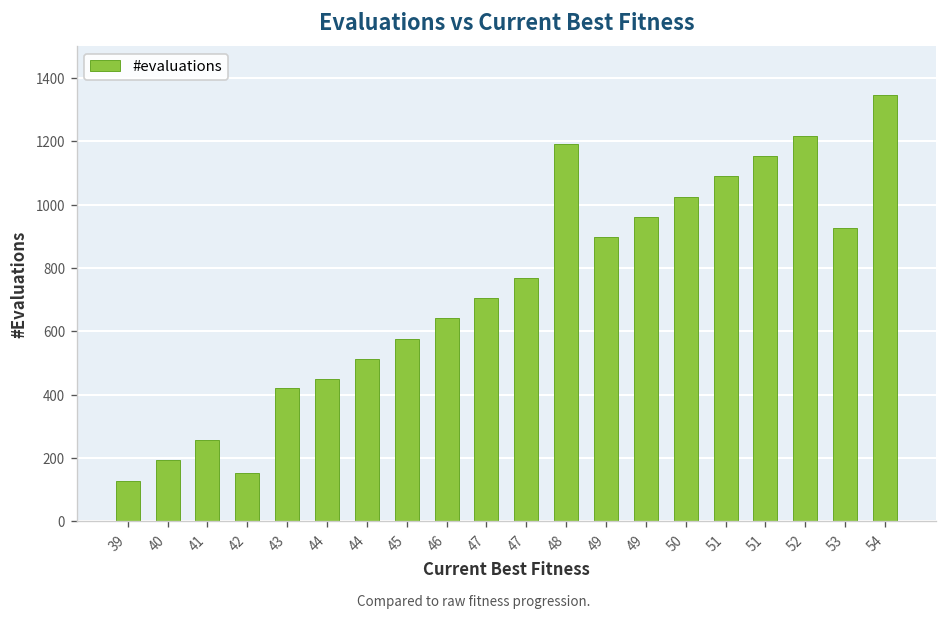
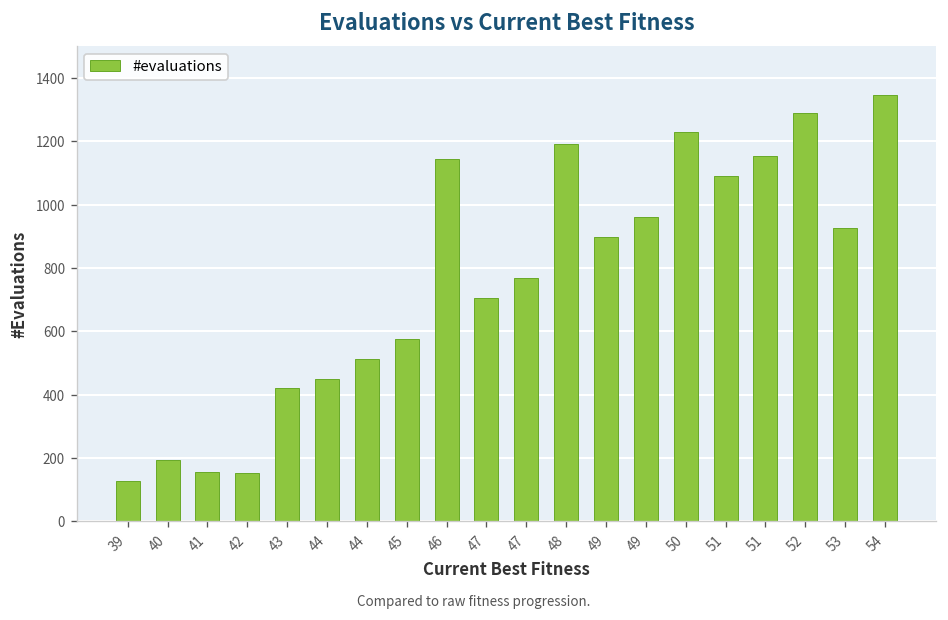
  {
    "39": 130,
    "40": 190,
-   "41": 260,
+   "41": 160,
    "42": 150,
    "43": 420,
    "45": 580,
-   "46": 640,
+   "46": 1150,
    "48": 1190,
-   "50": 1030,
-   "52": 1220,
+   "50": 1230,
+   "52": 1290,
    "53": 930,
    "54": 1350
  }
